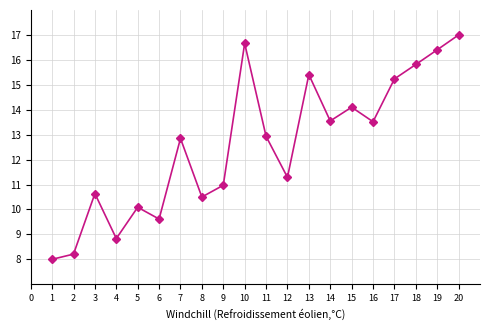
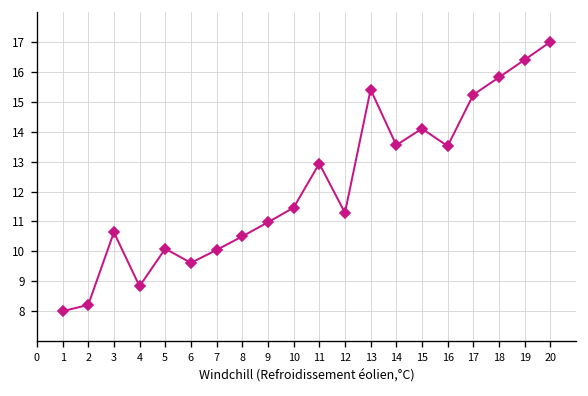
  {
    "1": 8.0,
    "2": 8.2,
    "3": 10.6,
    "4": 8.8,
    "5": 10.1,
    "6": 9.6,
-   "7": 12.8,
+   "7": 10.0,
    "8": 10.5,
    "9": 11.0,
-   "10": 16.7,
+   "10": 11.5,
    "11": 12.9,
    "12": 11.3,
    "13": 15.4,
    "14": 13.5,
    "15": 14.1,
    "16": 13.5,
    "17": 15.2,
    "18": 15.8,
    "19": 16.4,
    "20": 17.0
  }
